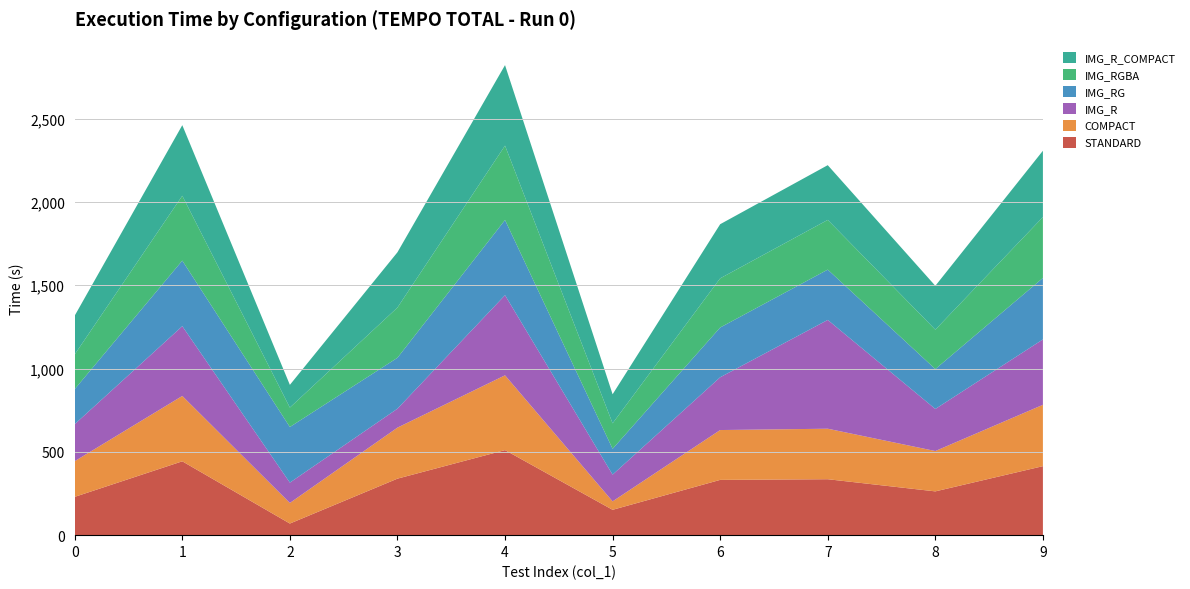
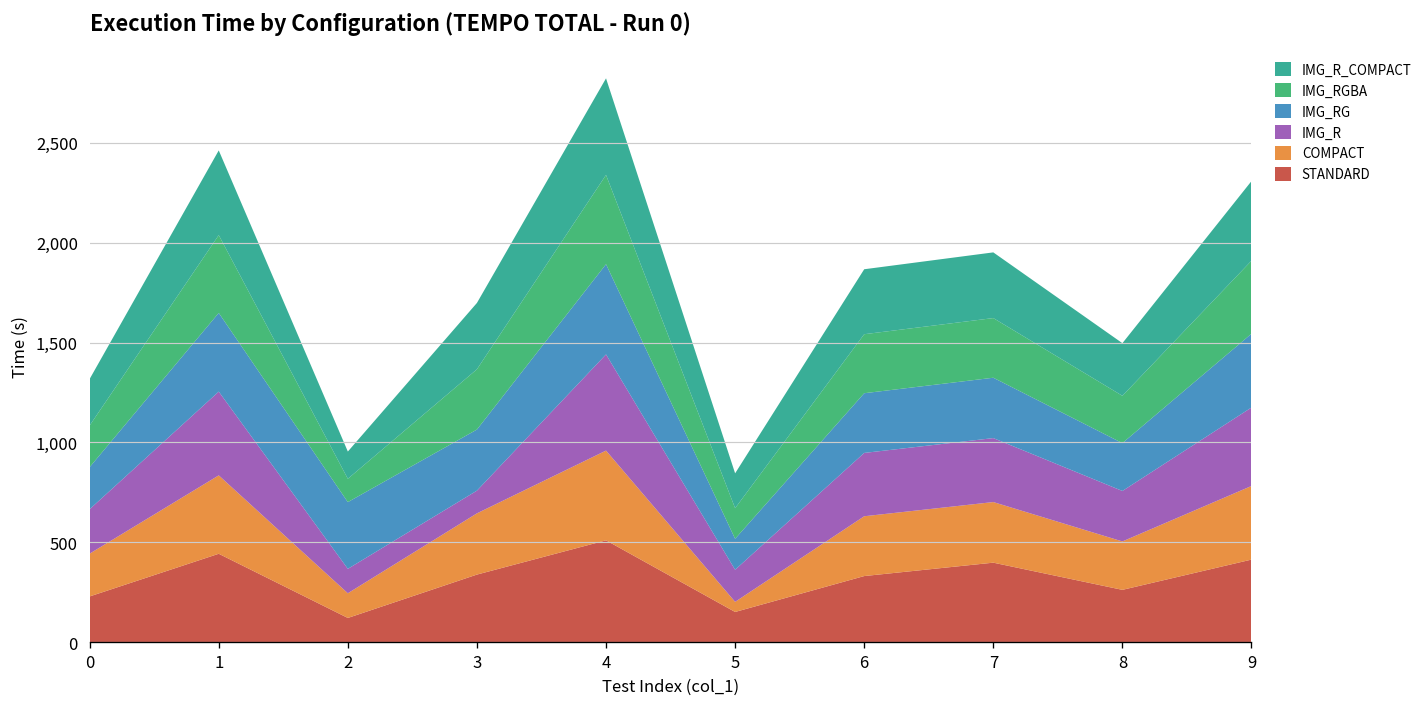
  {
    "STANDARD": {
      "0": 230,
      "1": 440,
-     "2": 70,
+     "2": 120,
      "3": 340,
      "4": 510,
      "5": 150,
      "6": 330,
-     "7": 340,
+     "7": 400,
      "8": 260,
      "9": 410
    },
    "COMPACT": {
      "0": 210,
      "1": 390,
      "2": 120,
      "3": 310,
      "4": 450,
      "5": 50,
      "6": 300,
      "7": 300,
      "8": 240,
      "9": 370
    },
    "IMG_R": {
      "0": 220,
      "1": 420,
      "2": 120,
      "3": 110,
      "4": 480,
      "5": 160,
      "6": 320,
-     "7": 650,
+     "7": 320,
      "8": 250,
      "9": 390
    },
    "IMG_RG": {
      "0": 210,
      "1": 390,
      "2": 330,
      "3": 310,
      "4": 450,
      "5": 150,
      "6": 300,
      "7": 300,
      "8": 240,
      "9": 370
    }
  }
